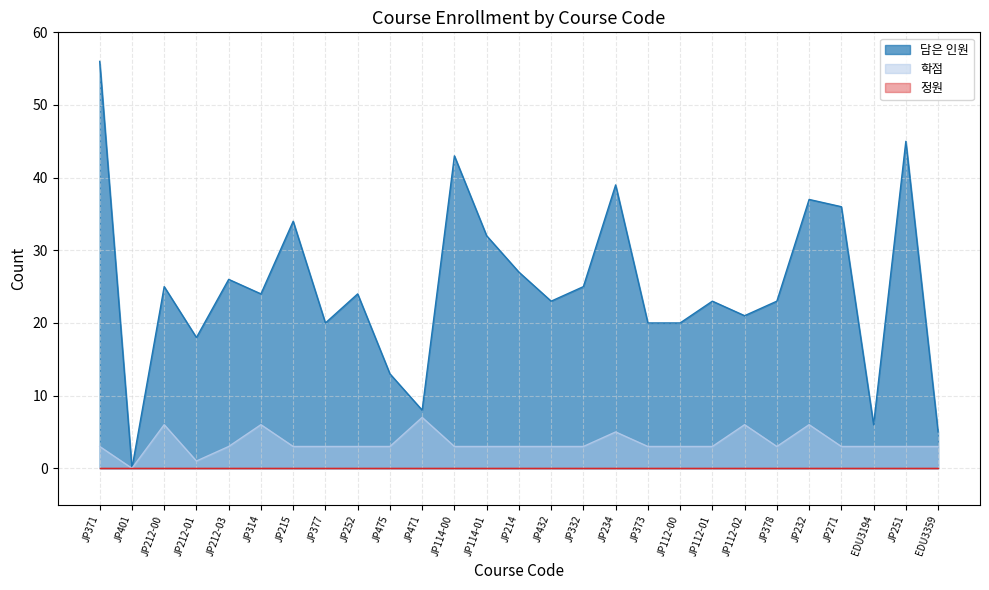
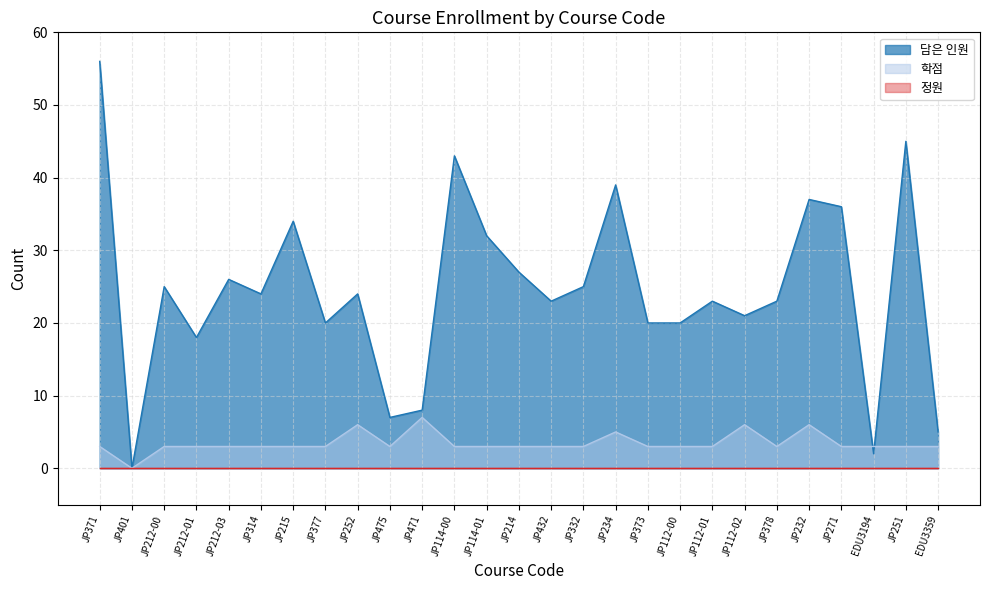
  {
    "담은 인원": {
      "JP371": 56,
      "JP212-00": 25,
      "JP212-01": 18,
      "JP212-03": 26,
      "JP314": 24,
      "JP215": 34,
      "JP377": 20,
      "JP252": 24,
-     "JP475": 13,
+     "JP475": 7,
      "JP471": 8,
      "JP114-00": 43,
      "JP114-01": 32,
      "JP214": 27,
      "JP432": 23,
      "JP332": 25,
      "JP234": 39,
      "JP373": 20,
      "JP112-00": 20,
      "JP112-01": 23,
      "JP112-02": 21,
      "JP378": 23,
      "JP232": 37,
      "JP271": 36,
-     "EDU3194": 6,
+     "EDU3194": 2,
      "JP251": 45,
      "EDU3359": 5
    },
    "학점": {
      "JP371": 3,
-     "JP212-00": 6,
-     "JP212-01": 1,
+     "JP212-00": 3,
+     "JP212-01": 3,
      "JP212-03": 3,
-     "JP314": 6,
+     "JP314": 3,
      "JP215": 3,
      "JP377": 3,
-     "JP252": 3,
+     "JP252": 6,
      "JP475": 3,
      "JP471": 7,
      "JP114-00": 3,
      "JP114-01": 3,
      "JP214": 3,
      "JP432": 3,
      "JP332": 3,
      "JP234": 5,
      "JP373": 3,
      "JP112-00": 3,
      "JP112-01": 3,
      "JP112-02": 6,
      "JP378": 3,
      "JP232": 6,
      "JP271": 3,
      "EDU3194": 3,
      "JP251": 3,
      "EDU3359": 3
    },
    "정원": {
      "JP371": 0,
      "JP212-00": 0,
      "JP212-01": 0,
      "JP212-03": 0,
      "JP314": 0,
      "JP215": 0,
      "JP377": 0,
      "JP252": 0,
      "JP475": 0,
      "JP471": 0,
      "JP114-00": 0,
      "JP114-01": 0,
      "JP214": 0,
      "JP432": 0,
      "JP332": 0,
      "JP234": 0,
      "JP373": 0,
      "JP112-00": 0,
      "JP112-01": 0,
      "JP112-02": 0,
      "JP378": 0,
      "JP232": 0,
      "JP271": 0,
      "EDU3194": 0,
      "JP251": 0,
      "EDU3359": 0
    }
  }
